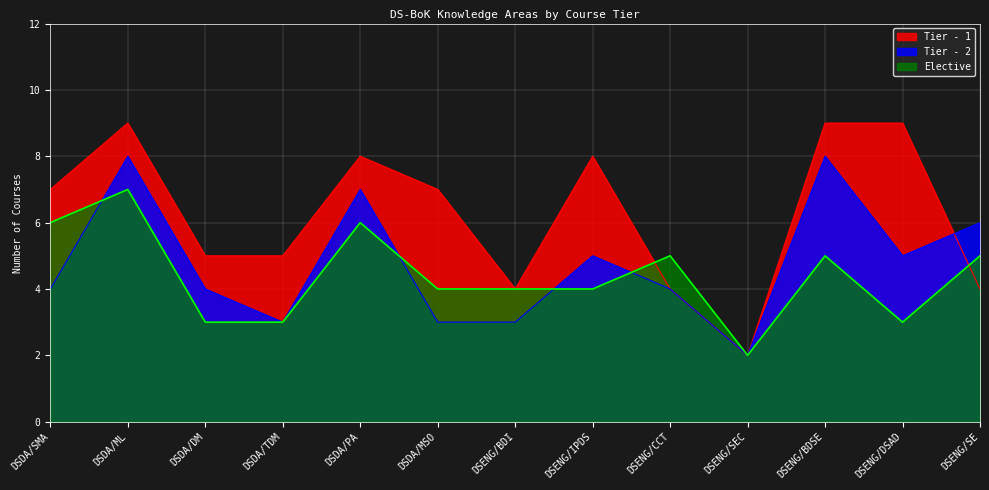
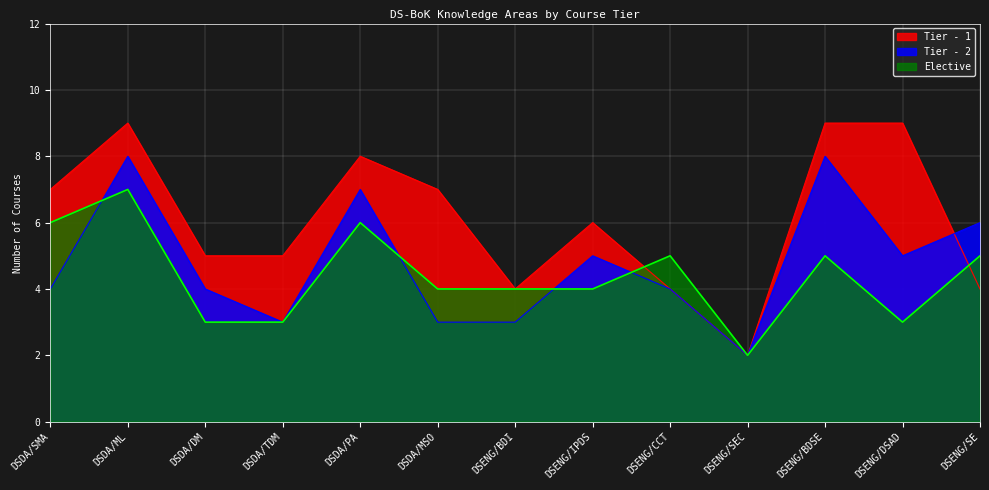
  {
    "Tier - 1": {
      "DSDA/SMA": 7,
      "DSDA/ML": 9,
      "DSDA/DM": 5,
      "DSDA/TDM": 5,
      "DSDA/PA": 8,
      "DSDA/MSO": 7,
-     "DSENG/IPDS": 8,
+     "DSENG/IPDS": 6,
      "DSENG/BDSE": 9,
      "DSENG/DSAD": 9,
      "DSENG/SE": 4
    },
    "Tier - 2": {
      "DSDA/SMA": 4,
      "DSDA/ML": 8,
      "DSDA/DM": 4,
      "DSDA/PA": 7,
      "DSDA/MSO": 3,
      "DSENG/BDI": 3,
      "DSENG/IPDS": 5,
      "DSENG/BDSE": 8,
      "DSENG/DSAD": 5,
      "DSENG/SE": 6
    },
    "Elective": {
      "DSDA/SMA": 6,
      "DSDA/ML": 7,
      "DSDA/DM": 3,
      "DSDA/PA": 6,
      "DSDA/MSO": 4,
      "DSENG/IPDS": 4,
      "DSENG/CCT": 5,
      "DSENG/BDSE": 5,
      "DSENG/DSAD": 3,
      "DSENG/SE": 5
    }
  }
